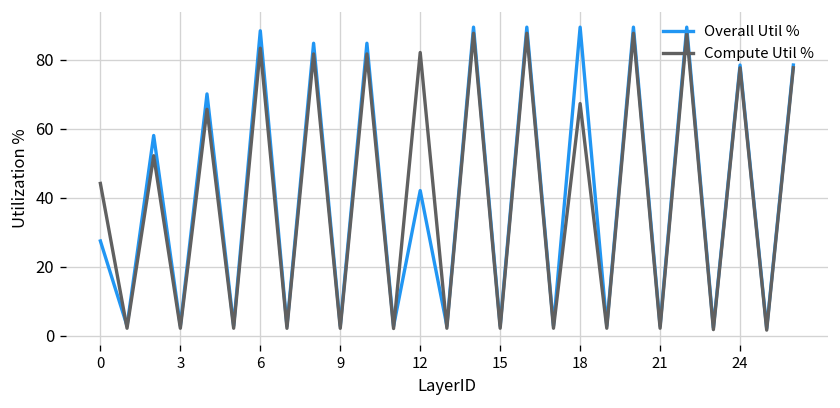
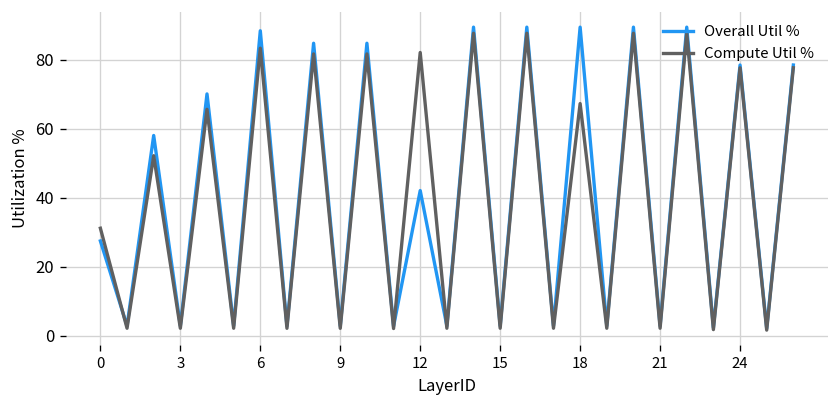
  {
    "Overall Util %": {
      "0": 27,
      "6": 88,
      "12": 42,
      "18": 89
    },
    "Compute Util %": {
-     "0": 44,
+     "0": 31,
      "6": 83,
      "12": 82,
      "18": 67
    }
  }
